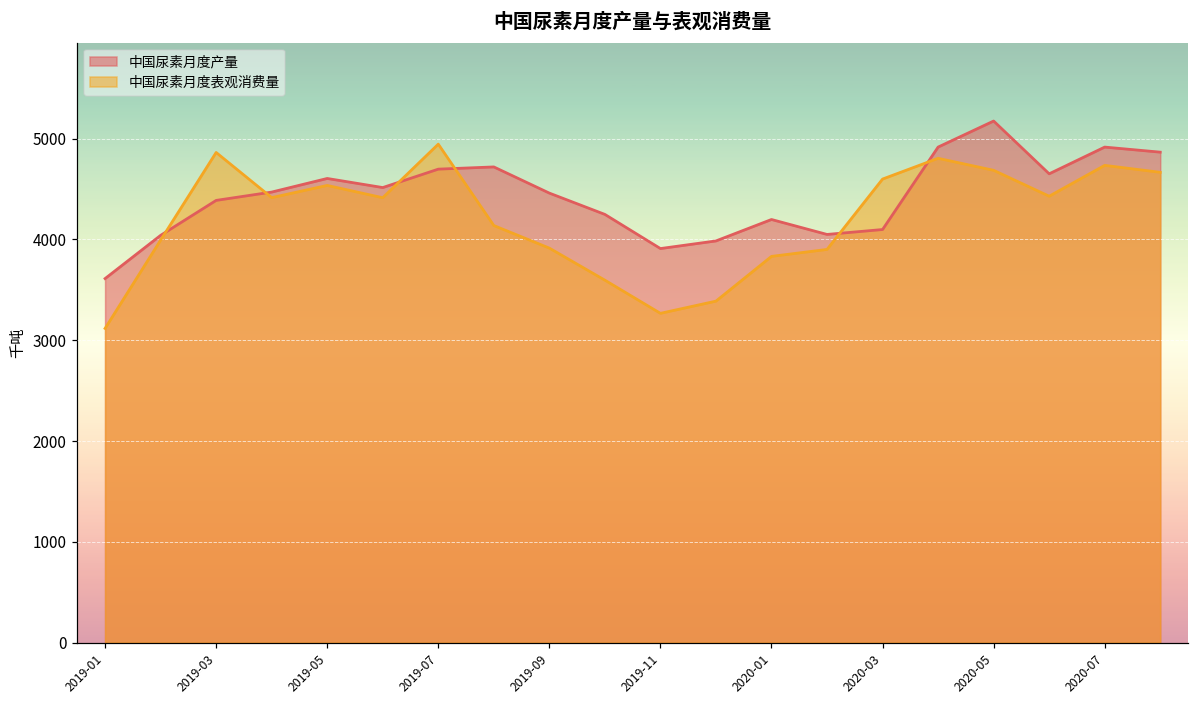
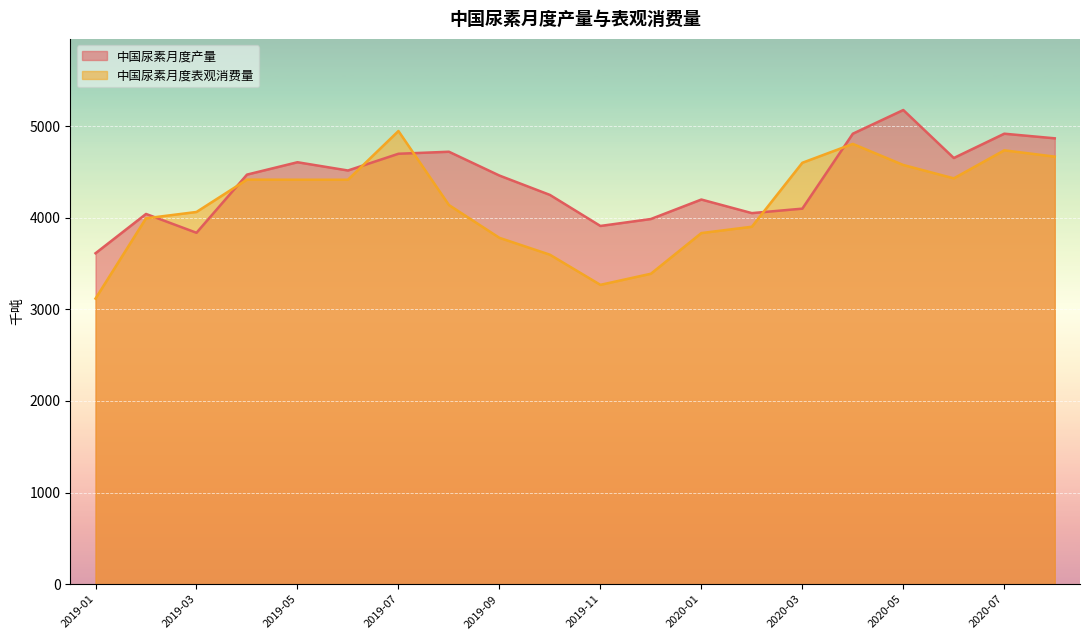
  {
    "中国尿素月度产量": {
      "2019-01": 3600,
-     "2019-03": 4400,
+     "2019-03": 3800,
      "2019-05": 4600,
      "2019-07": 4700,
      "2019-09": 4500,
      "2019-11": 3900,
      "2020-01": 4200,
      "2020-03": 4100,
      "2020-05": 5200,
      "2020-07": 4900
    },
    "中国尿素月度表观消费量": {
      "2019-01": 3100,
-     "2019-03": 4900,
-     "2019-05": 4500,
+     "2019-03": 4100,
+     "2019-05": 4400,
      "2019-07": 4900,
-     "2019-09": 3900,
+     "2019-09": 3800,
      "2019-11": 3300,
      "2020-01": 3800,
      "2020-03": 4600,
-     "2020-05": 4700,
+     "2020-05": 4600,
      "2020-07": 4700
    }
  }
